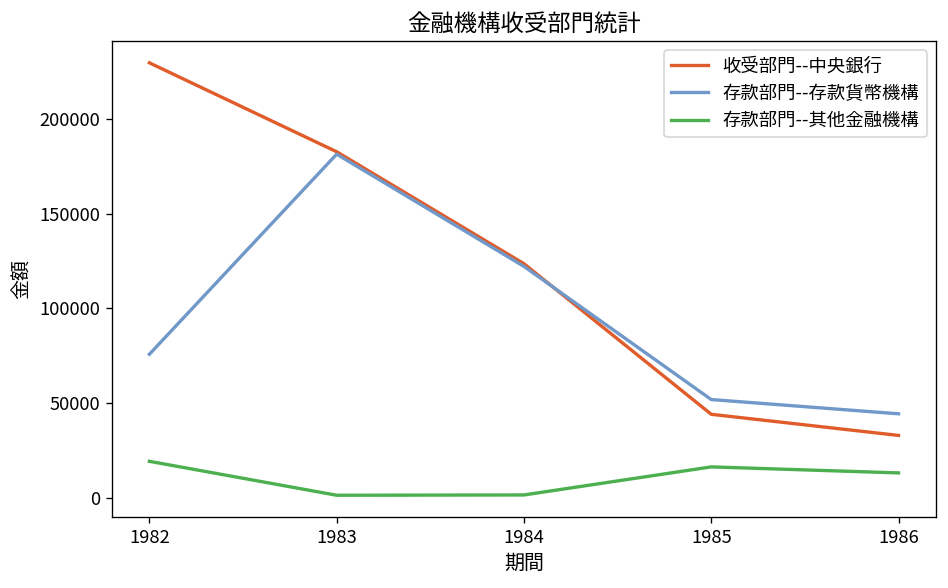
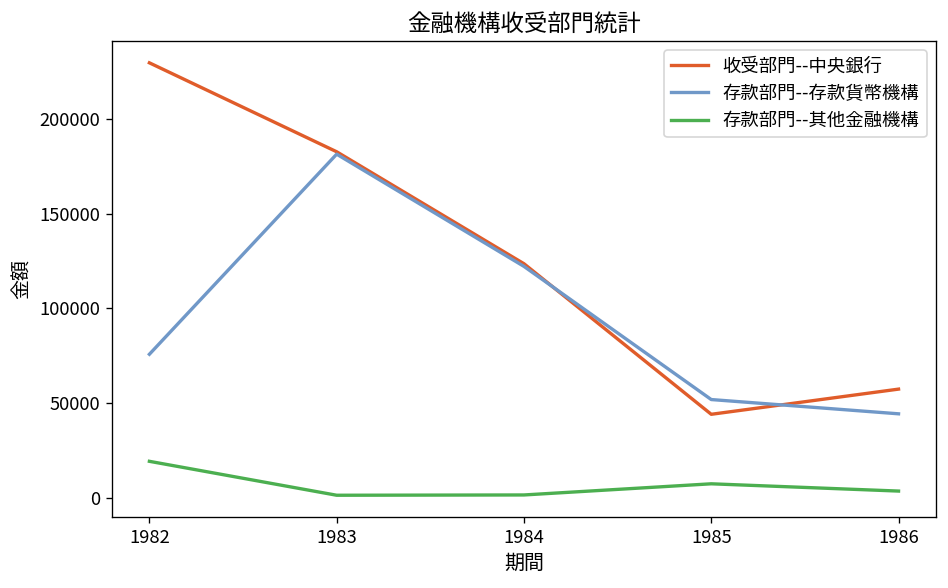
  {
    "收受部門--中央銀行": {
      "1982": 230000,
      "1985": 44000,
-     "1986": 33000
+     "1986": 57000
    },
    "存款部門--存款貨幣機構": {
      "1982": 76000,
      "1985": 52000,
      "1986": 44000
    },
    "存款部門--其他金融機構": {
      "1982": 19000,
      "1983": 1000,
      "1984": 1000,
-     "1985": 16000,
-     "1986": 13000
+     "1985": 7000,
+     "1986": 3000
    }
  }
